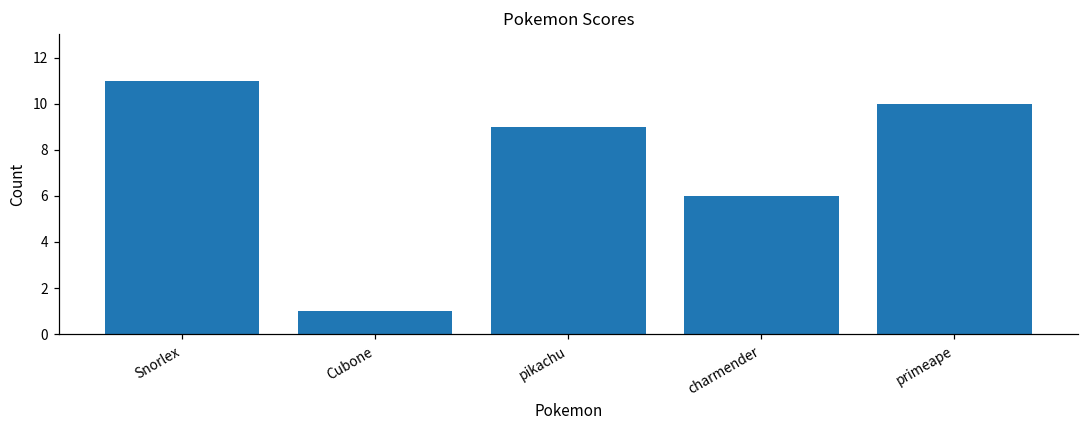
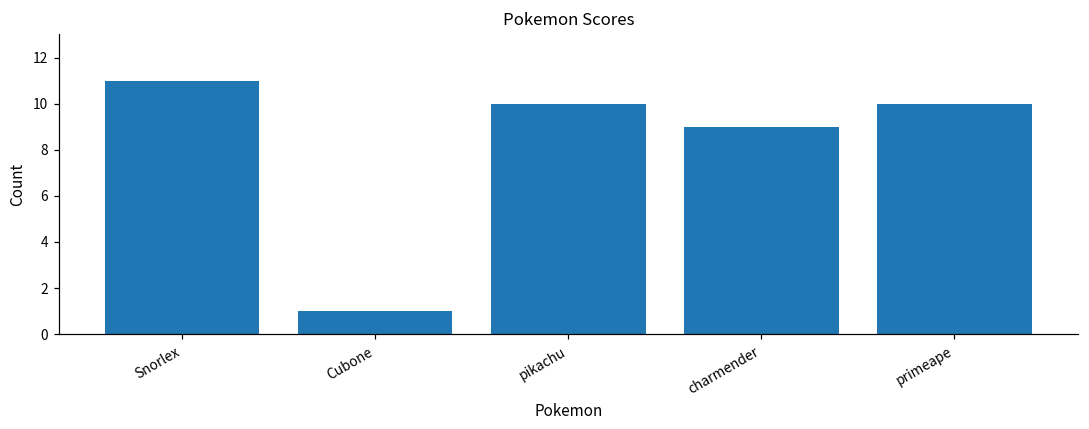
  {
    "Snorlex": 11,
    "Cubone": 1,
-   "pikachu": 9,
-   "charmender": 6,
+   "pikachu": 10,
+   "charmender": 9,
    "primeape": 10
  }
